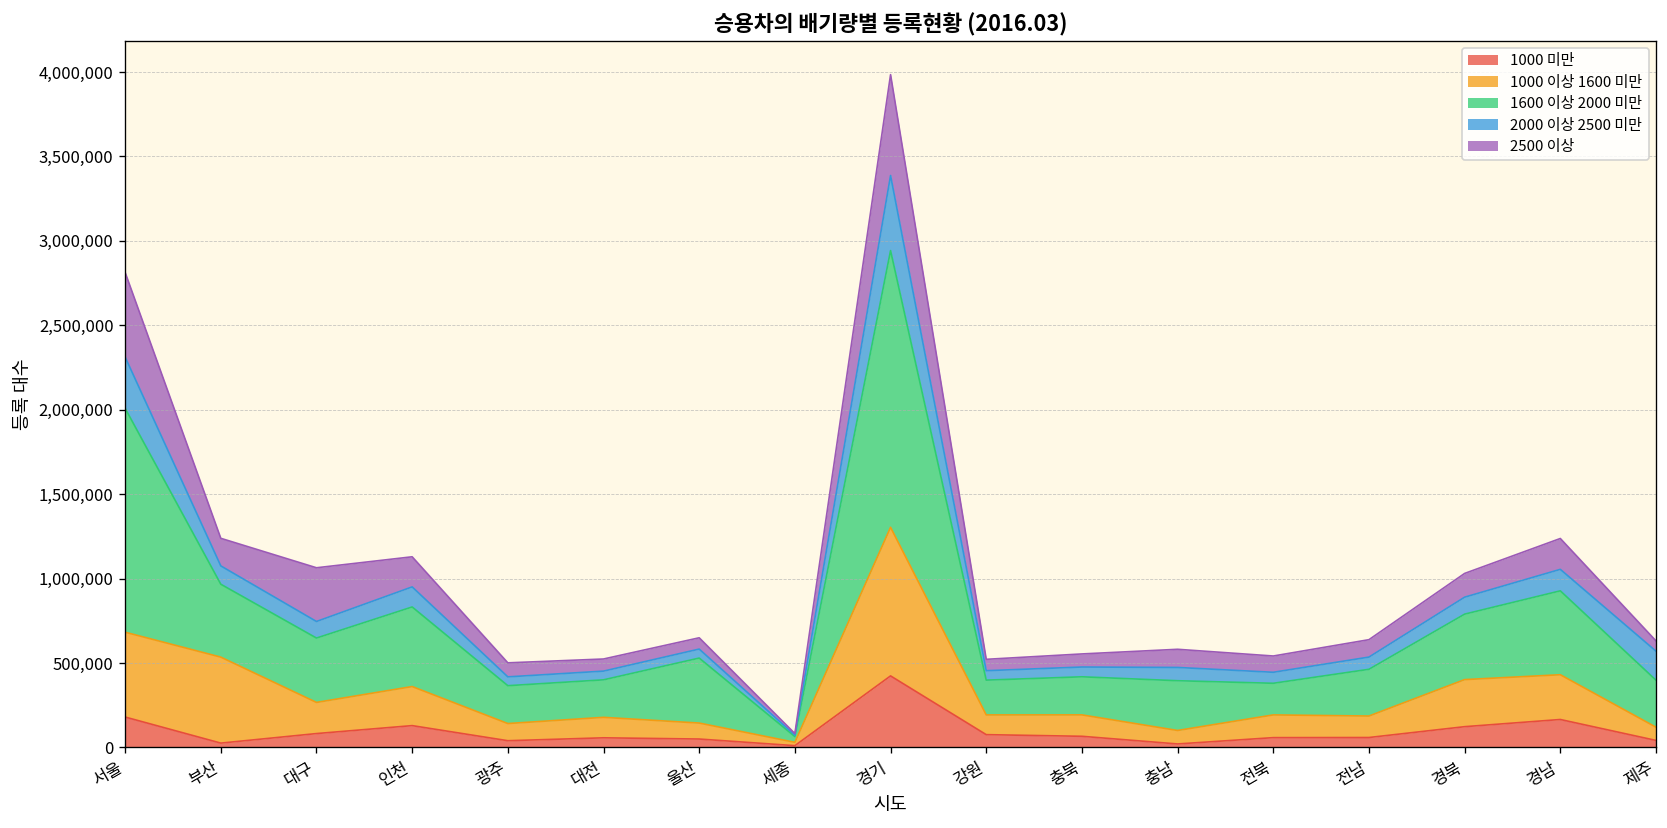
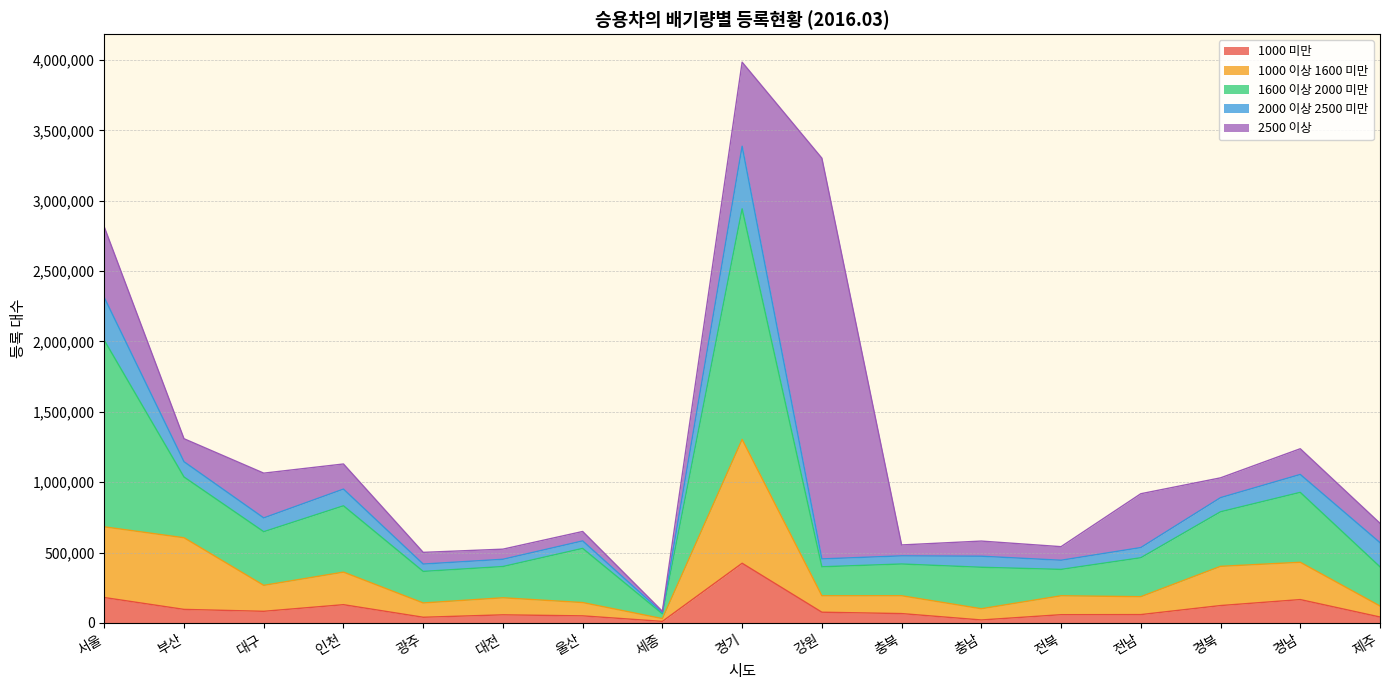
  {
    "1000 미만": {
      "서울": "180,000",
-     "부산": "30,000",
+     "부산": "100,000",
      "대구": "80,000",
      "인천": "130,000",
      "광주": "40,000",
      "대전": "60,000",
      "울산": "50,000",
      "세종": "10,000",
      "경기": "420,000",
      "강원": "80,000",
      "충북": "70,000",
      "충남": "20,000",
      "전북": "60,000",
      "전남": "60,000",
      "경북": "120,000",
      "경남": "170,000",
      "제주": "40,000"
    },
    "1000 이상 1600 미만": {
      "서울": "500,000",
      "부산": "510,000",
      "대구": "180,000",
      "인천": "230,000",
      "광주": "100,000",
      "대전": "120,000",
      "울산": "90,000",
      "세종": "20,000",
      "경기": "880,000",
      "강원": "120,000",
      "충북": "130,000",
      "충남": "80,000",
      "전북": "130,000",
      "전남": "130,000",
      "경북": "280,000",
      "경남": "270,000",
      "제주": "80,000"
    },
    "1600 이상 2000 미만": {
      "서울": "1,330,000",
      "부산": "430,000",
      "대구": "380,000",
      "인천": "470,000",
      "광주": "220,000",
      "대전": "220,000",
      "울산": "380,000",
      "경기": "1,640,000",
      "강원": "210,000",
      "충북": "230,000",
      "충남": "290,000",
      "전북": "190,000",
      "전남": "280,000",
      "경북": "390,000",
      "경남": "500,000",
      "제주": "280,000"
    },
    "2000 이상 2500 미만": {
      "서울": "300,000",
      "부산": "110,000",
      "대구": "100,000",
      "인천": "120,000",
      "광주": "50,000",
      "대전": "50,000",
      "울산": "50,000",
      "경기": "440,000",
      "강원": "60,000",
      "충북": "60,000",
      "충남": "80,000",
      "전북": "70,000",
      "전남": "70,000",
      "경북": "100,000",
      "경남": "130,000",
      "제주": "170,000"
    },
    "2500 이상": {
      "서울": "500,000",
      "부산": "160,000",
      "대구": "320,000",
      "인천": "180,000",
      "광주": "80,000",
      "대전": "70,000",
      "울산": "70,000",
      "경기": "600,000",
-     "강원": "70,000",
+     "강원": "2,850,000",
      "충북": "80,000",
      "충남": "110,000",
      "전북": "100,000",
-     "전남": "100,000",
+     "전남": "380,000",
      "경북": "140,000",
      "경남": "180,000",
-     "제주": "60,000"
+     "제주": "140,000"
    }
  }
